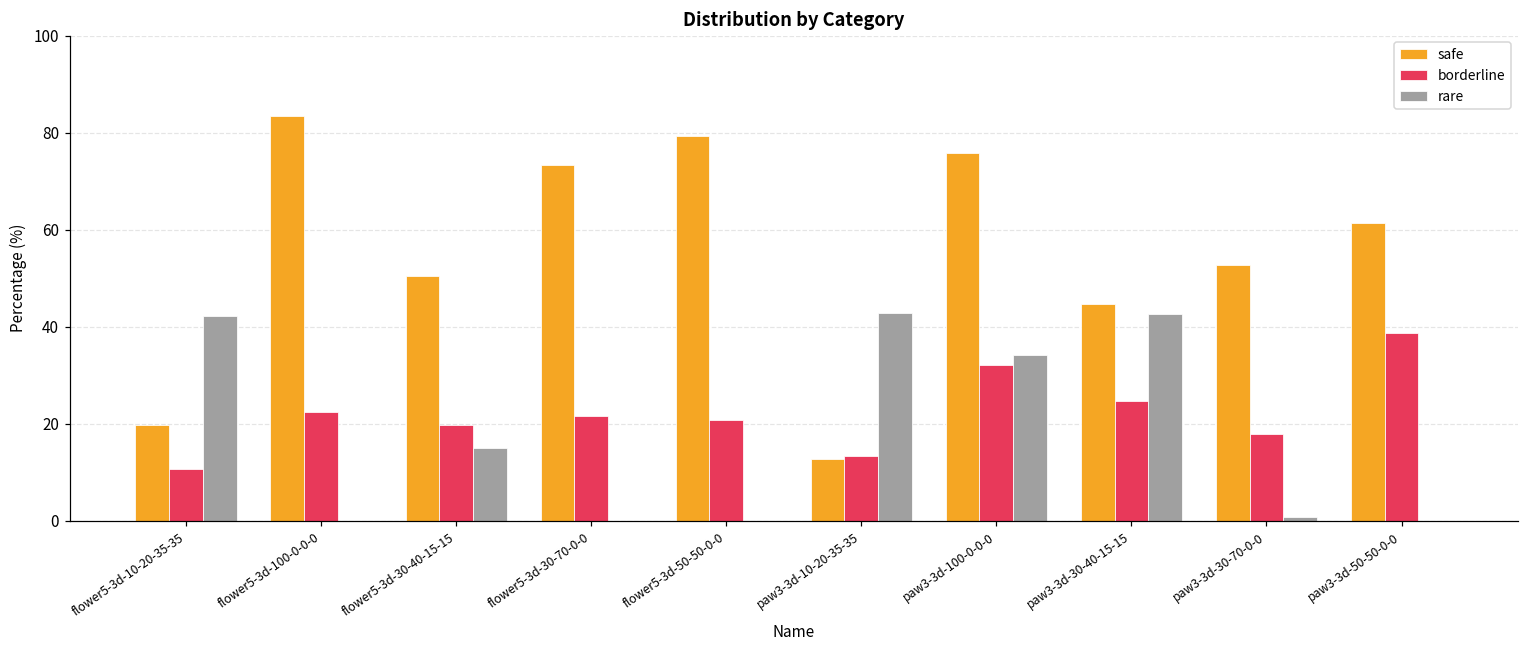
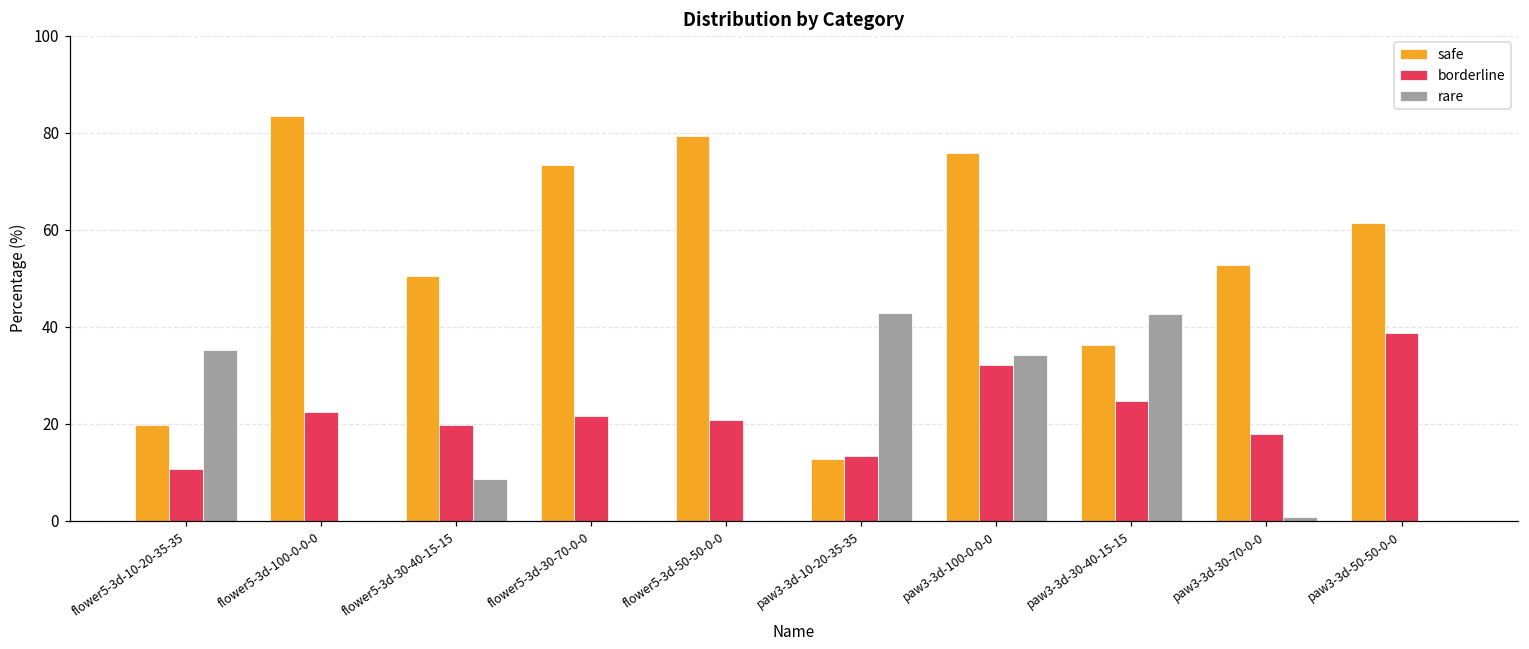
  {
    "safe": {
      "flower5-3d-10-20-35-35": 20,
      "flower5-3d-100-0-0-0": 84,
      "flower5-3d-30-40-15-15": 51,
      "flower5-3d-30-70-0-0": 73,
      "flower5-3d-50-50-0-0": 79,
      "paw3-3d-10-20-35-35": 13,
      "paw3-3d-100-0-0-0": 76,
-     "paw3-3d-30-40-15-15": 45,
+     "paw3-3d-30-40-15-15": 36,
      "paw3-3d-30-70-0-0": 53,
      "paw3-3d-50-50-0-0": 61
    },
    "borderline": {
      "flower5-3d-10-20-35-35": 11,
      "flower5-3d-100-0-0-0": 22,
      "flower5-3d-30-40-15-15": 20,
      "flower5-3d-30-70-0-0": 22,
      "flower5-3d-50-50-0-0": 21,
      "paw3-3d-10-20-35-35": 13,
      "paw3-3d-100-0-0-0": 32,
      "paw3-3d-30-40-15-15": 25,
      "paw3-3d-30-70-0-0": 18,
      "paw3-3d-50-50-0-0": 39
    },
    "rare": {
-     "flower5-3d-10-20-35-35": 42,
+     "flower5-3d-10-20-35-35": 35,
      "flower5-3d-100-0-0-0": 0,
-     "flower5-3d-30-40-15-15": 15,
+     "flower5-3d-30-40-15-15": 9,
      "flower5-3d-30-70-0-0": 0,
      "flower5-3d-50-50-0-0": 0,
      "paw3-3d-10-20-35-35": 43,
      "paw3-3d-100-0-0-0": 34,
      "paw3-3d-30-40-15-15": 43,
      "paw3-3d-30-70-0-0": 1,
      "paw3-3d-50-50-0-0": 0
    }
  }
